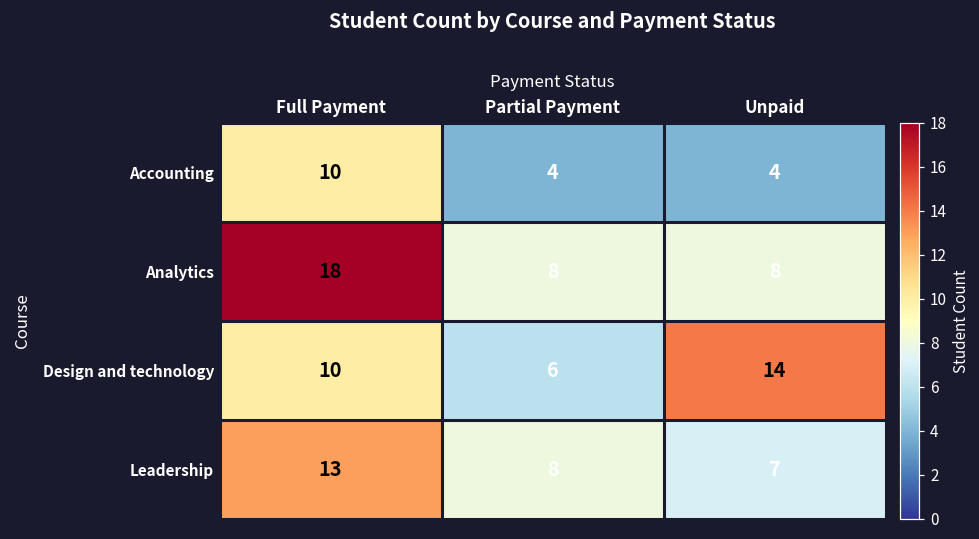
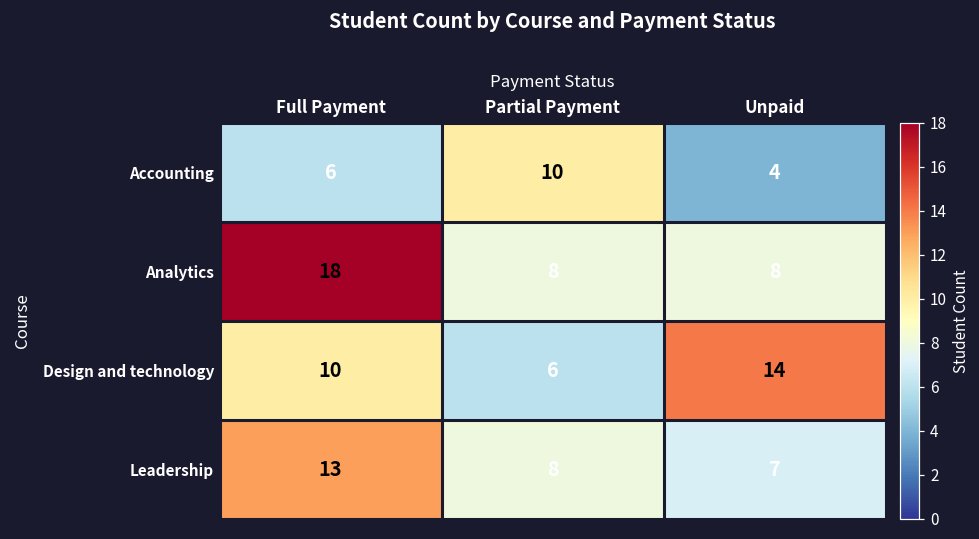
  {
    "Accounting": {
-     "Full Payment": 10,
-     "Partial Payment": 4,
+     "Full Payment": 6,
+     "Partial Payment": 10,
      "Unpaid": 4
    },
    "Analytics": {
      "Full Payment": 18
    },
    "Design and technology": {
      "Full Payment": 10,
      "Partial Payment": 6,
      "Unpaid": 14
    },
    "Leadership": {
      "Full Payment": 13
    }
  }
